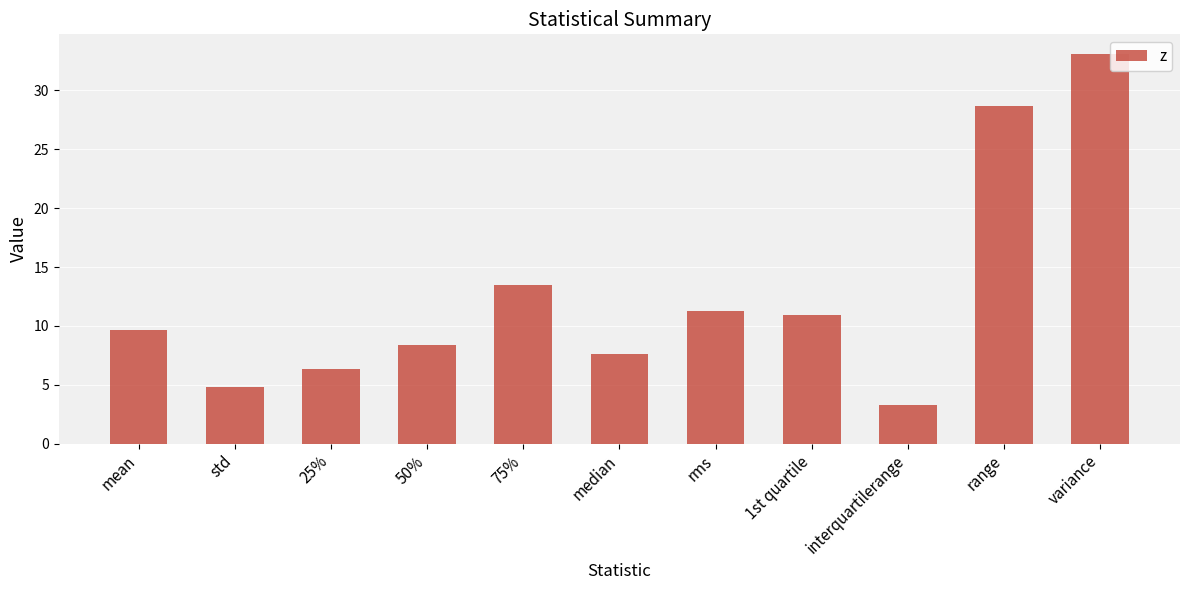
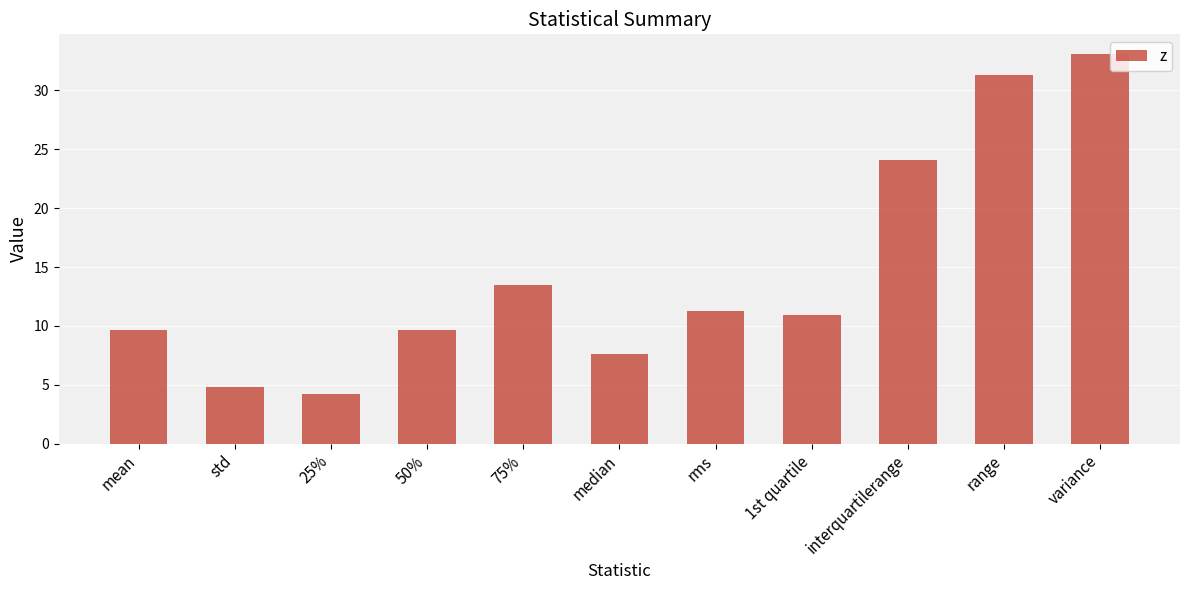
  {
    "mean": 9.7,
    "std": 4.8,
-   "25%": 6.4,
-   "50%": 8.4,
+   "25%": 4.2,
+   "50%": 9.6,
    "75%": 13.4,
    "median": 7.6,
    "rms": 11.2,
    "1st quartile": 10.9,
-   "interquartilerange": 3.2,
-   "range": 28.7,
+   "interquartilerange": 24.1,
+   "range": 31.3,
    "variance": 33.1
  }
